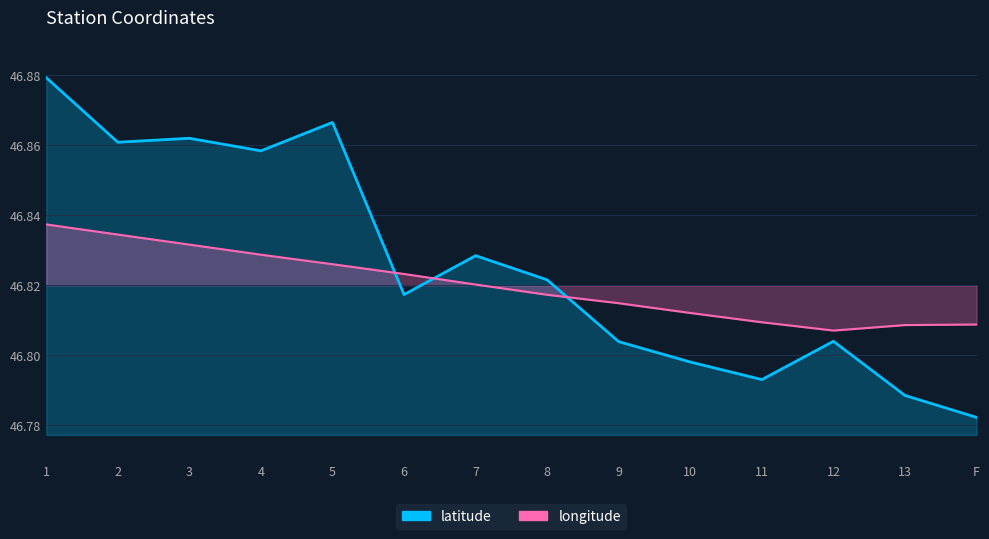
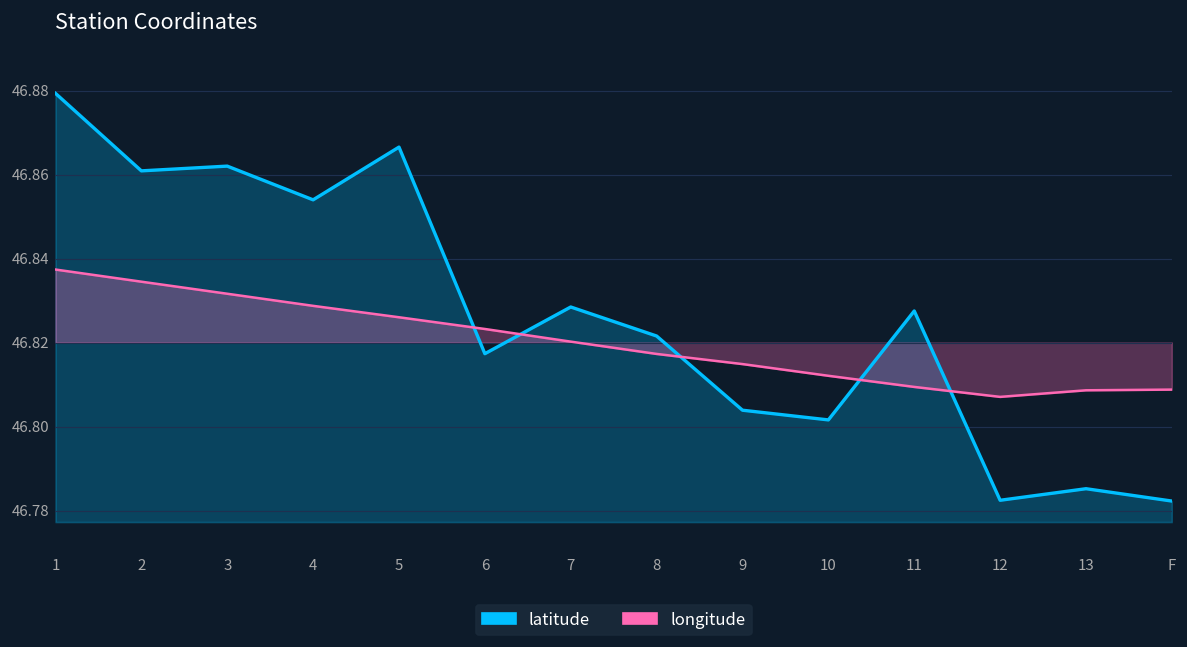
  {
    "latitude": {
      "1": 46.879,
      "2": 46.861,
      "3": 46.862,
-     "4": 46.858,
+     "4": 46.854,
      "5": 46.867,
      "6": 46.817,
      "7": 46.828,
      "8": 46.822,
      "9": 46.804,
-     "10": 46.798,
-     "11": 46.793,
-     "12": 46.804,
-     "13": 46.789,
+     "10": 46.802,
+     "11": 46.828,
+     "12": 46.782,
+     "13": 46.785,
      "F": 46.782
    }
  }
